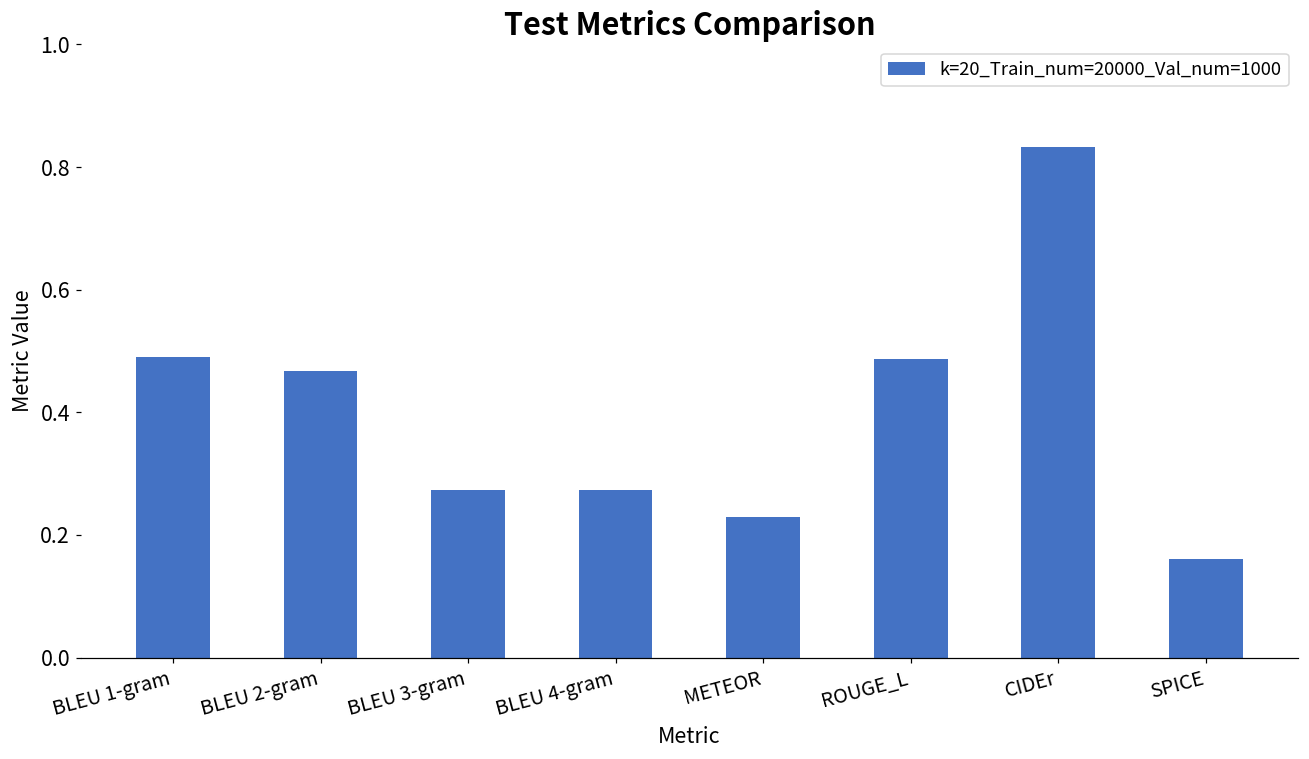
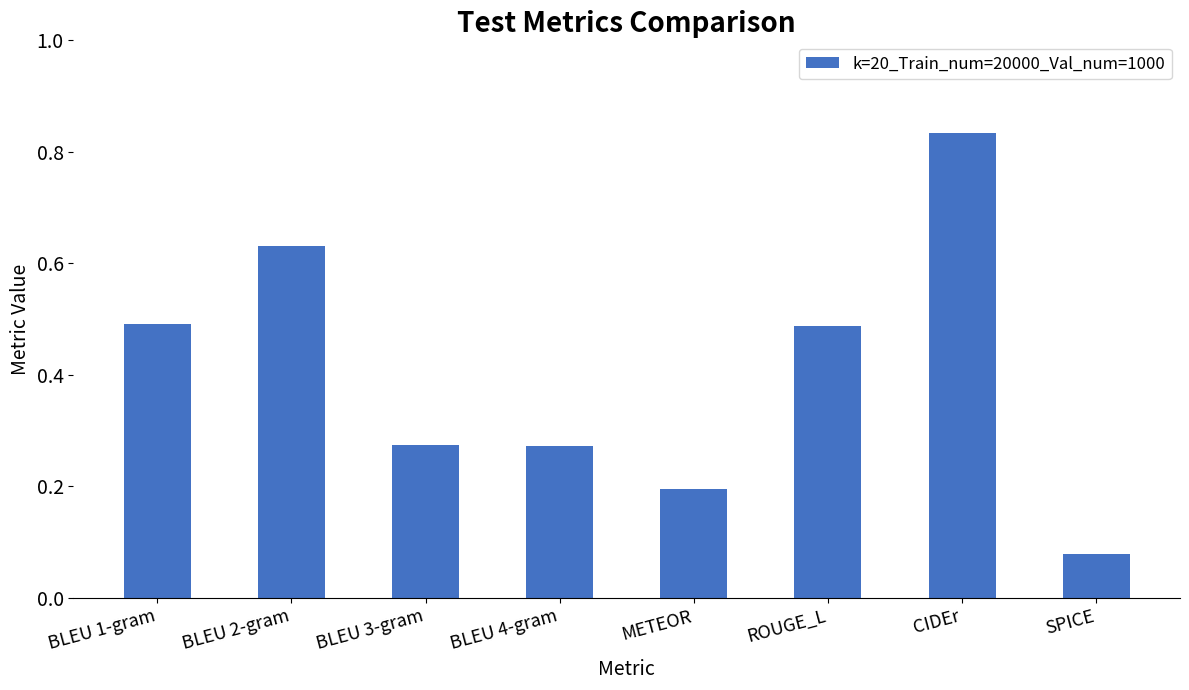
  {
    "BLEU 1-gram": 0.49,
-   "BLEU 2-gram": 0.47,
+   "BLEU 2-gram": 0.63,
    "BLEU 3-gram": 0.27,
    "BLEU 4-gram": 0.27,
-   "METEOR": 0.23,
+   "METEOR": 0.19,
    "ROUGE_L": 0.49,
    "CIDEr": 0.83,
-   "SPICE": 0.16
+   "SPICE": 0.08
  }
